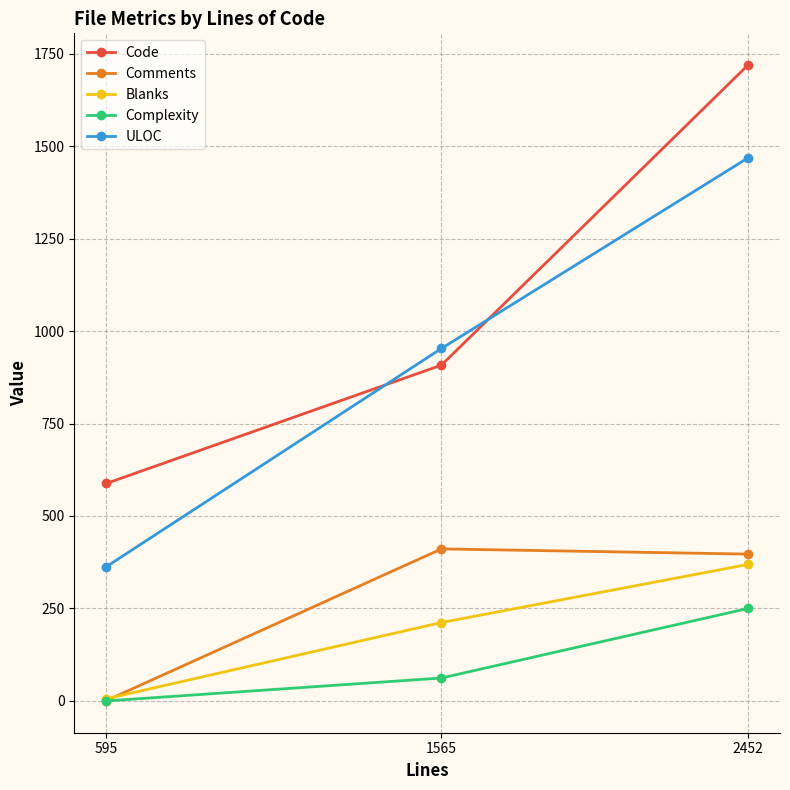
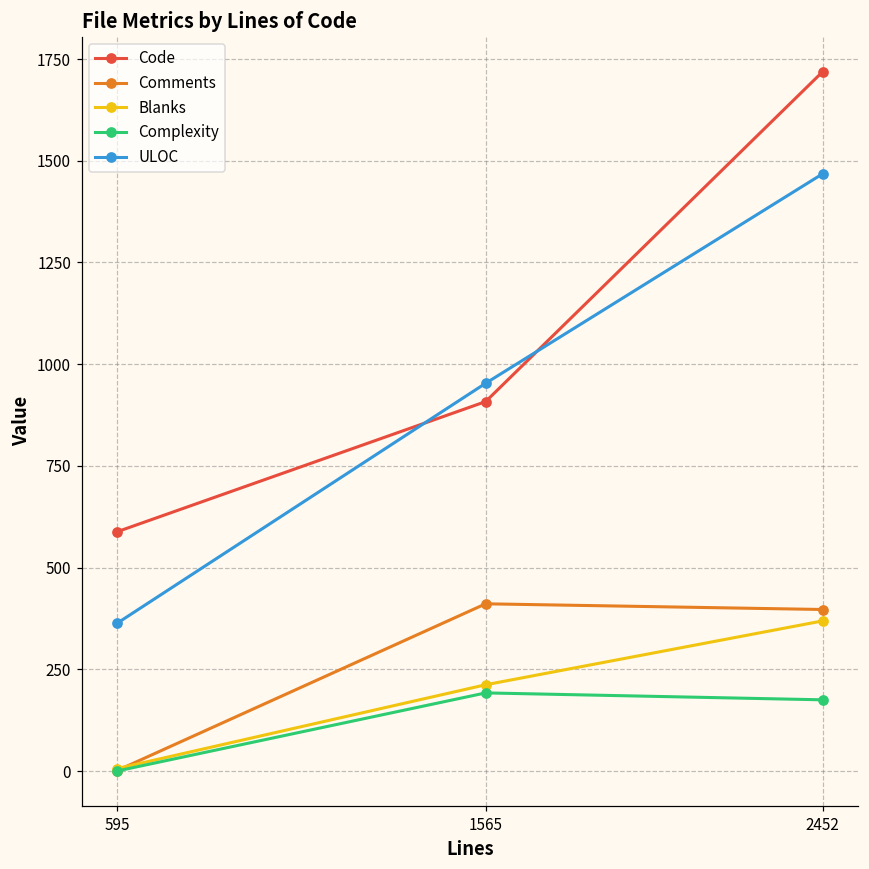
  {
    "Blanks": {
      "1565": 210,
      "2452": 370
    },
    "Complexity": {
-     "1565": 60,
-     "2452": 250
+     "1565": 190,
+     "2452": 180
    },
    "ULOC": {
      "595": 360,
      "1565": 950,
      "2452": 1470
    }
  }
